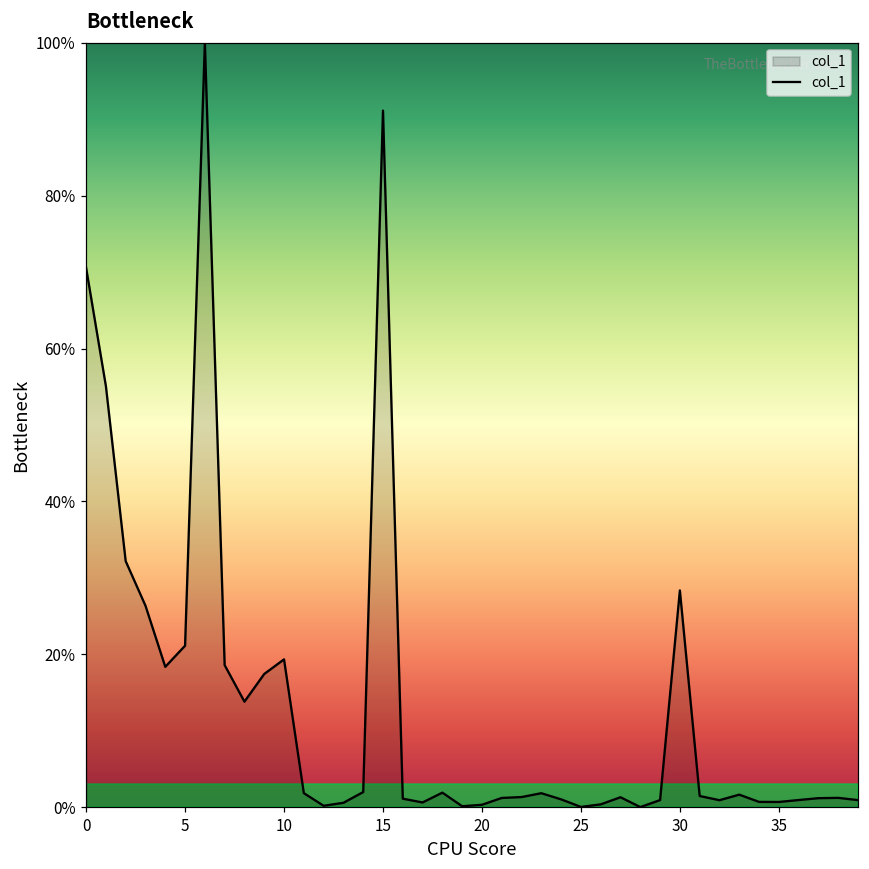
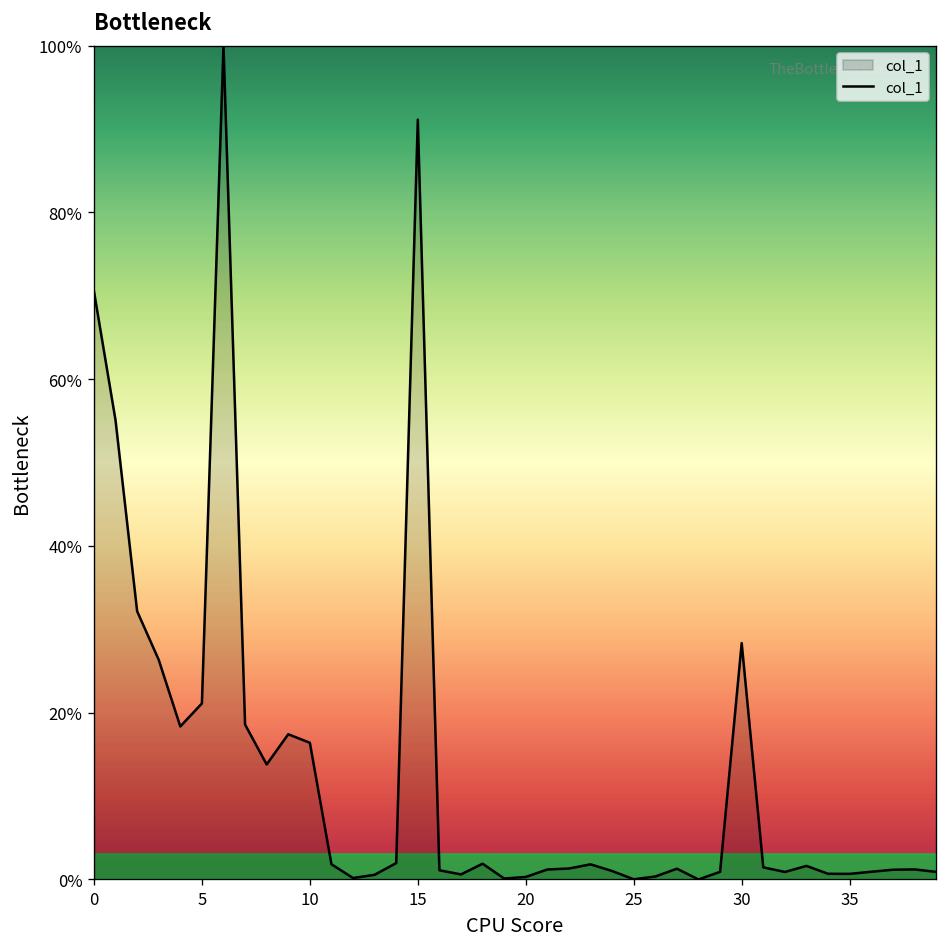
  {
    "0": "71%",
    "5": "21%",
-   "10": "19%",
+   "10": "16%",
    "15": "91%",
    "30": "28%"
  }
